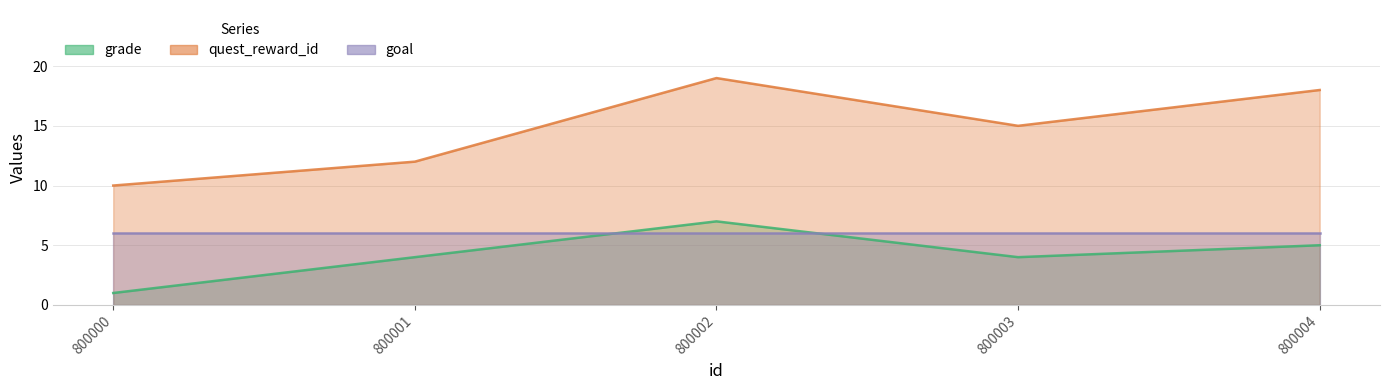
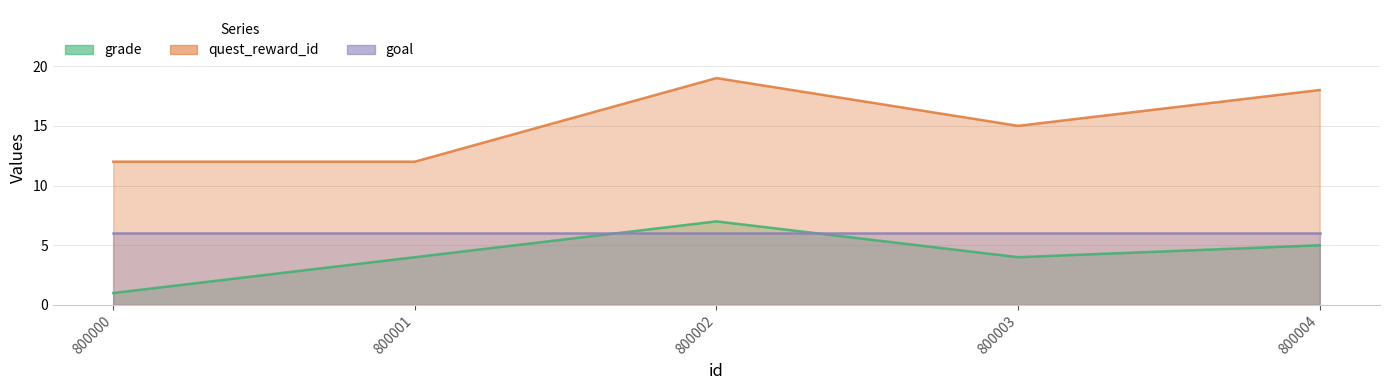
  {
    "grade": {
      "800000": 1,
      "800001": 4,
      "800002": 7,
      "800003": 4,
      "800004": 5
    },
    "quest_reward_id": {
-     "800000": 10,
+     "800000": 12,
      "800001": 12,
      "800002": 19,
      "800003": 15,
      "800004": 18
    },
    "goal": {
      "800000": 6,
      "800001": 6,
      "800002": 6,
      "800003": 6,
      "800004": 6
    }
  }
